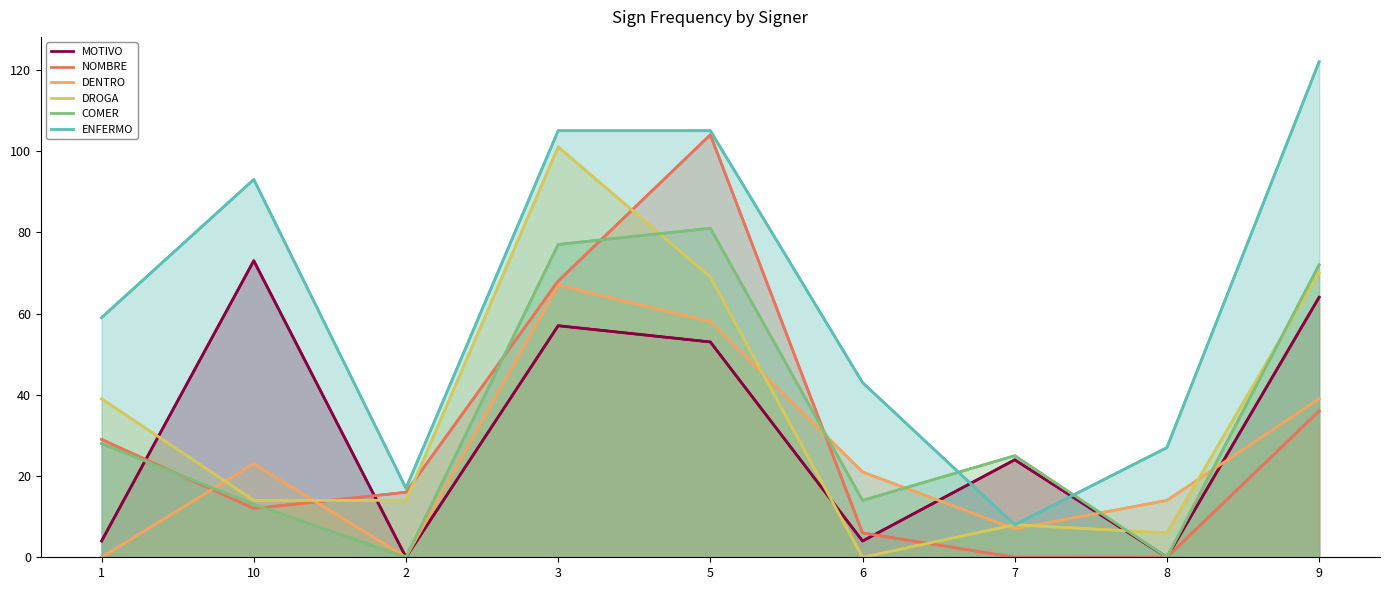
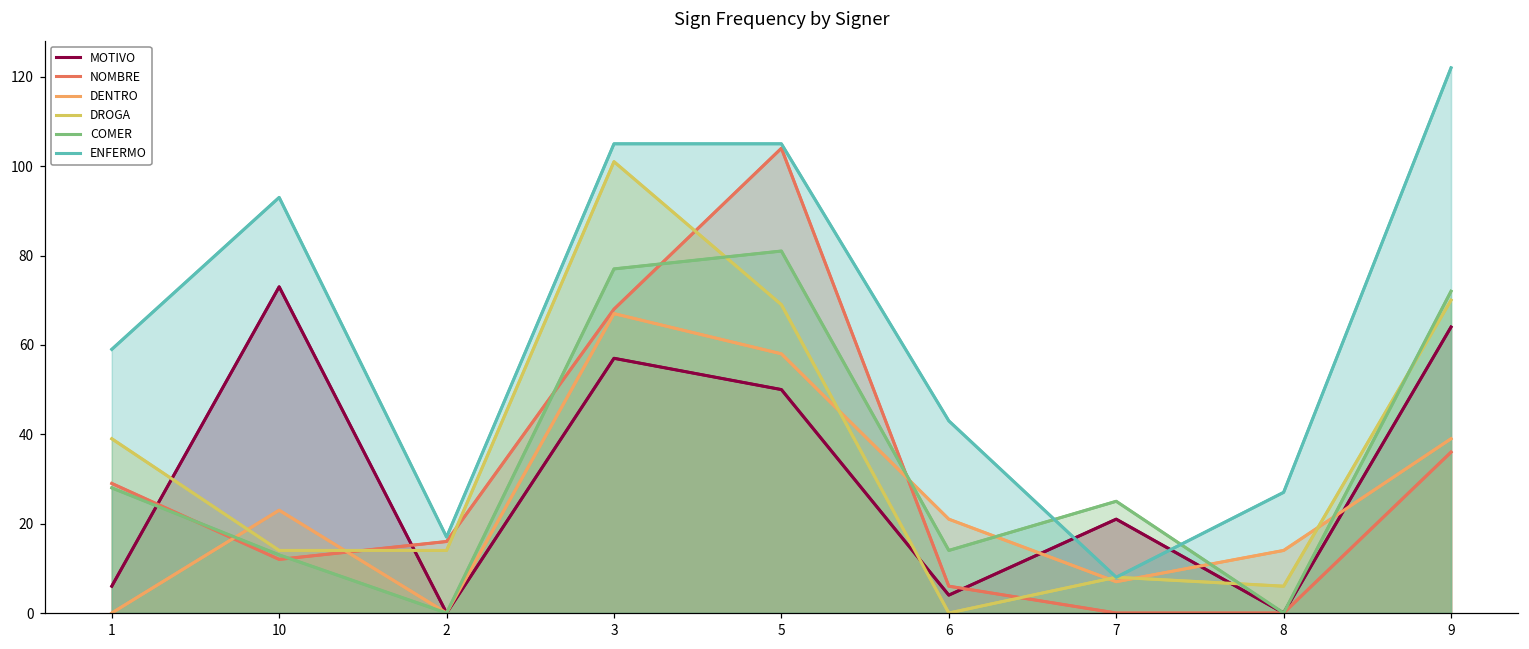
  {
    "MOTIVO": {
-     "1": 4,
+     "1": 6,
      "10": 73,
      "3": 57,
-     "5": 53,
+     "5": 50,
      "6": 4,
-     "7": 24,
+     "7": 21,
      "9": 64
    }
  }
